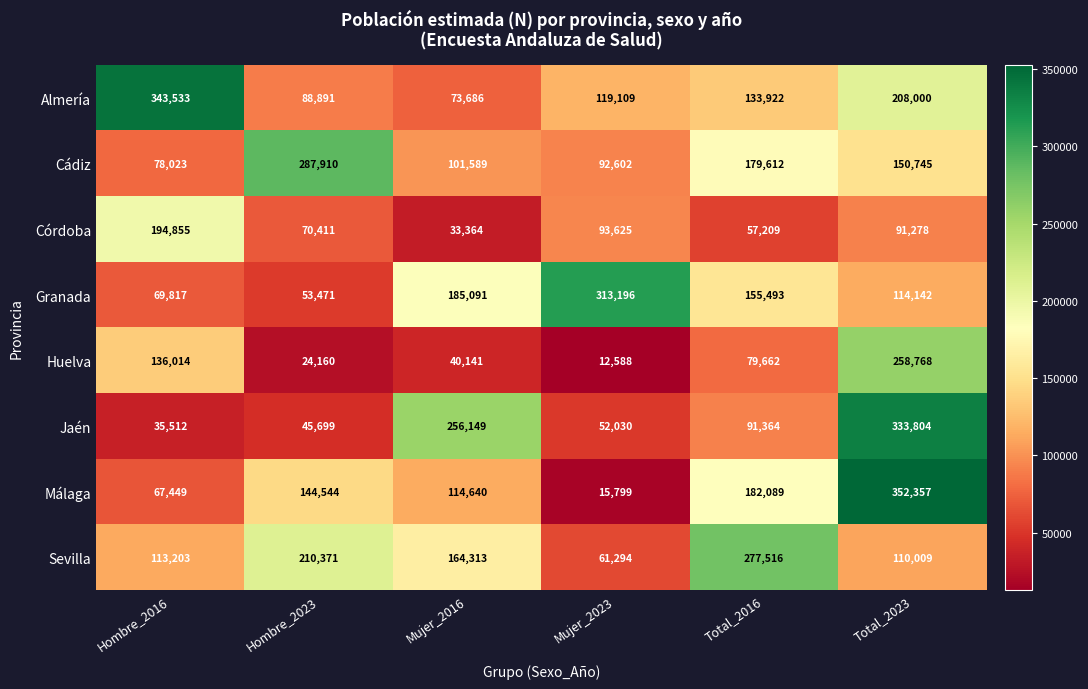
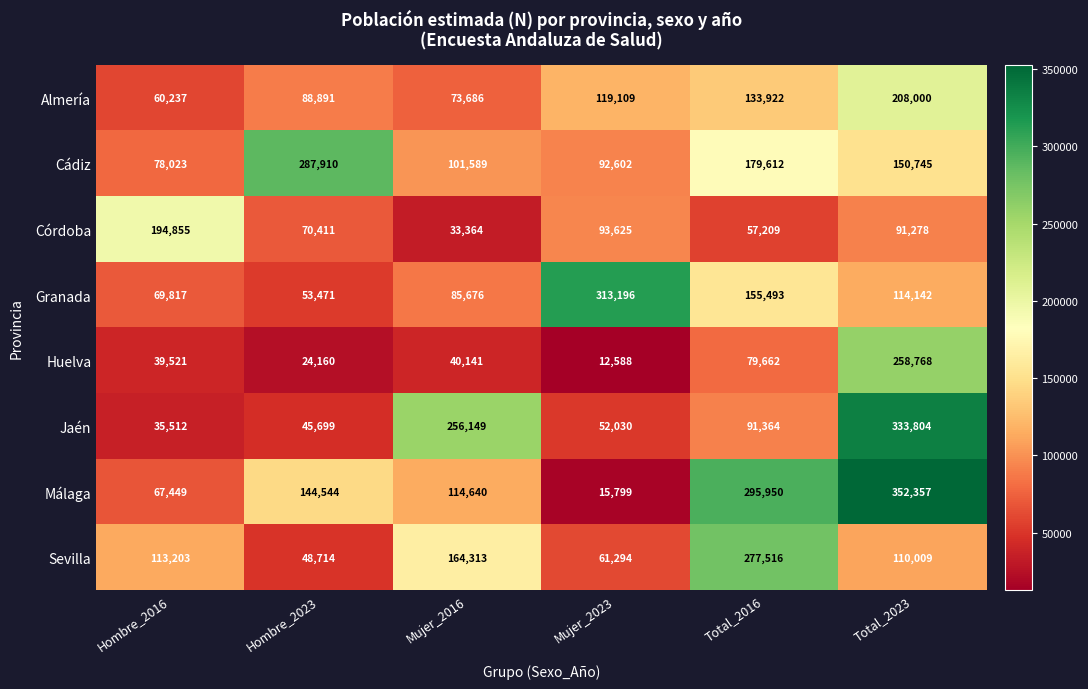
  {
    "Almería": {
-     "Hombre_2016": "343,533",
+     "Hombre_2016": "60,237",
      "Hombre_2023": "88,891",
      "Mujer_2016": "73,686",
      "Mujer_2023": "119,109",
      "Total_2016": "133,922",
      "Total_2023": "208,000"
    },
    "Cádiz": {
      "Hombre_2016": "78,023",
      "Hombre_2023": "287,910",
      "Mujer_2016": "101,589",
      "Mujer_2023": "92,602",
      "Total_2016": "179,612",
      "Total_2023": "150,745"
    },
    "Córdoba": {
      "Hombre_2016": "194,855",
      "Hombre_2023": "70,411",
      "Mujer_2016": "33,364",
      "Mujer_2023": "93,625",
      "Total_2016": "57,209",
      "Total_2023": "91,278"
    },
    "Granada": {
      "Hombre_2016": "69,817",
      "Hombre_2023": "53,471",
-     "Mujer_2016": "185,091",
+     "Mujer_2016": "85,676",
      "Mujer_2023": "313,196",
      "Total_2016": "155,493",
      "Total_2023": "114,142"
    },
    "Huelva": {
-     "Hombre_2016": "136,014",
+     "Hombre_2016": "39,521",
      "Hombre_2023": "24,160",
      "Mujer_2016": "40,141",
      "Mujer_2023": "12,588",
      "Total_2016": "79,662",
      "Total_2023": "258,768"
    },
    "Jaén": {
      "Hombre_2016": "35,512",
      "Hombre_2023": "45,699",
      "Mujer_2016": "256,149",
      "Mujer_2023": "52,030",
      "Total_2016": "91,364",
      "Total_2023": "333,804"
    },
    "Málaga": {
      "Hombre_2016": "67,449",
      "Hombre_2023": "144,544",
      "Mujer_2016": "114,640",
      "Mujer_2023": "15,799",
-     "Total_2016": "182,089",
+     "Total_2016": "295,950",
      "Total_2023": "352,357"
    },
    "Sevilla": {
      "Hombre_2016": "113,203",
-     "Hombre_2023": "210,371",
+     "Hombre_2023": "48,714",
      "Mujer_2016": "164,313",
      "Mujer_2023": "61,294",
      "Total_2016": "277,516",
      "Total_2023": "110,009"
    }
  }
